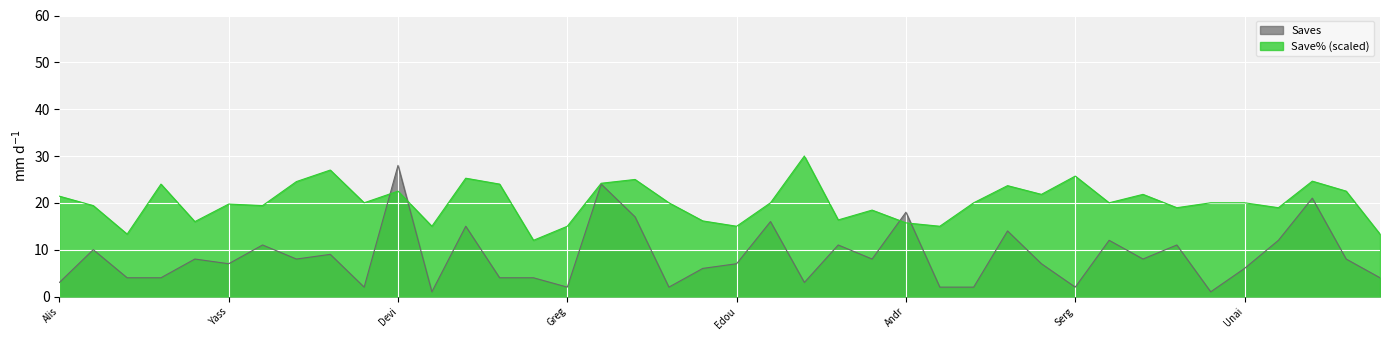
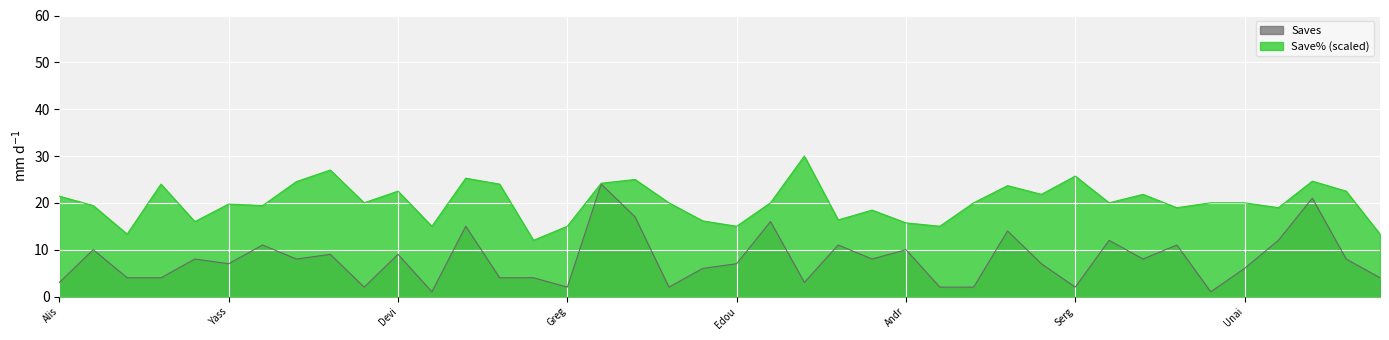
  {
    "Saves": {
      "Alis": 3,
      "Yass": 7,
-     "Devi": 28,
+     "Devi": 9,
      "Greg": 2,
      "Edou": 7,
-     "Andr": 18,
+     "Andr": 10,
      "Serg": 2,
      "Unai": 6
    },
    "Save% (scaled)": {
      "Alis": 21,
      "Yass": 20,
      "Devi": 23,
      "Greg": 15,
      "Edou": 15,
      "Andr": 16,
      "Serg": 26,
      "Unai": 20
    }
  }
